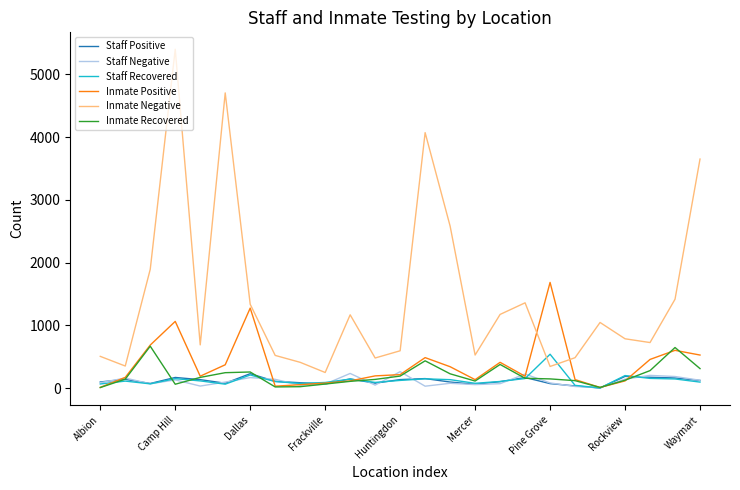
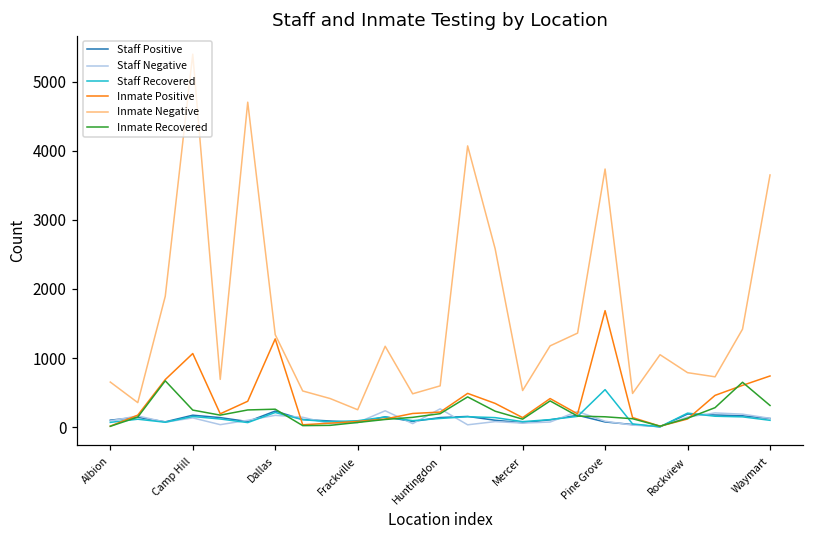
  {
    "Staff Negative": {
      "Dallas": 200,
      "Huntingdon": 300
    },
    "Staff Recovered": {
      "Pine Grove": 500
    },
    "Inmate Positive": {
      "Camp Hill": 1100,
      "Dallas": 1300,
      "Pine Grove": 1700,
-     "Waymart": 500
+     "Waymart": 700
    },
    "Inmate Negative": {
-     "Albion": 500,
+     "Albion": 700,
      "Dallas": 1300,
      "Frackville": 300,
      "Huntingdon": 600,
      "Mercer": 500,
-     "Pine Grove": 300,
+     "Pine Grove": 3700,
      "Rockview": 800,
      "Waymart": 3700
    },
    "Inmate Recovered": {
-     "Camp Hill": 100,
+     "Camp Hill": 200,
      "Pine Grove": 100,
      "Waymart": 300
    }
  }
